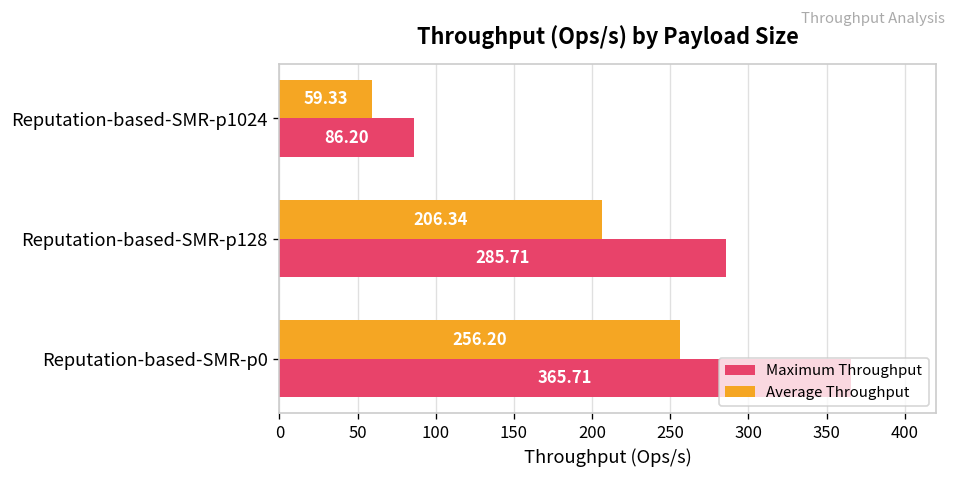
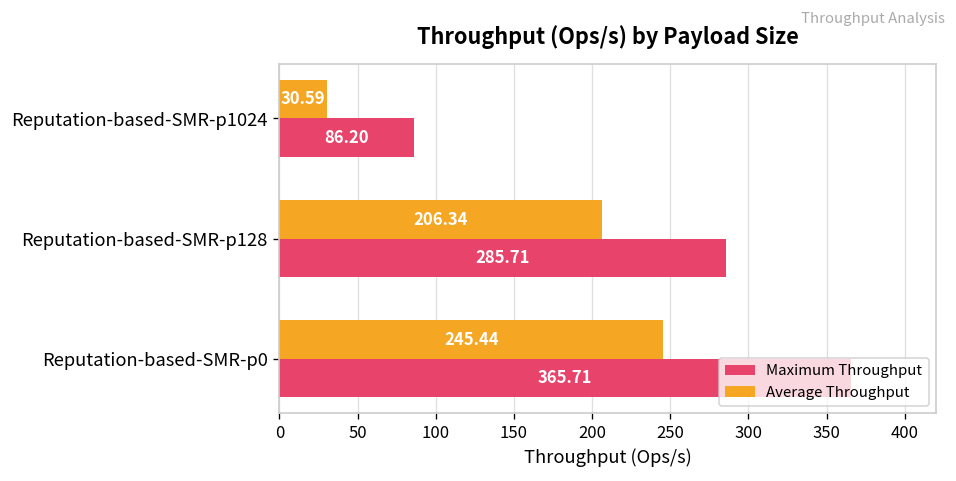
  {
    "Maximum Throughput": {
      "Reputation-based-SMR-p1024": 86.20,
      "Reputation-based-SMR-p128": 285.71
    },
    "Average Throughput": {
-     "Reputation-based-SMR-p1024": 59.33,
+     "Reputation-based-SMR-p1024": 30.59,
      "Reputation-based-SMR-p128": 206.34,
-     "Reputation-based-SMR-p0": 256.20
+     "Reputation-based-SMR-p0": 245.44
    }
  }
